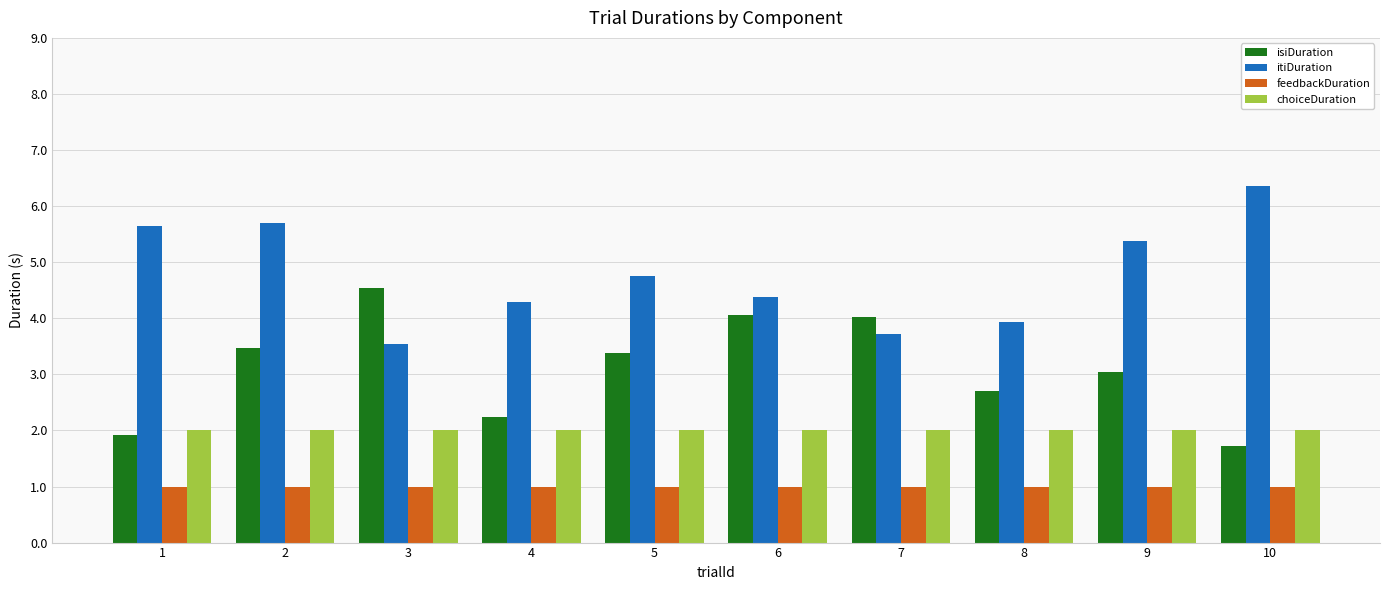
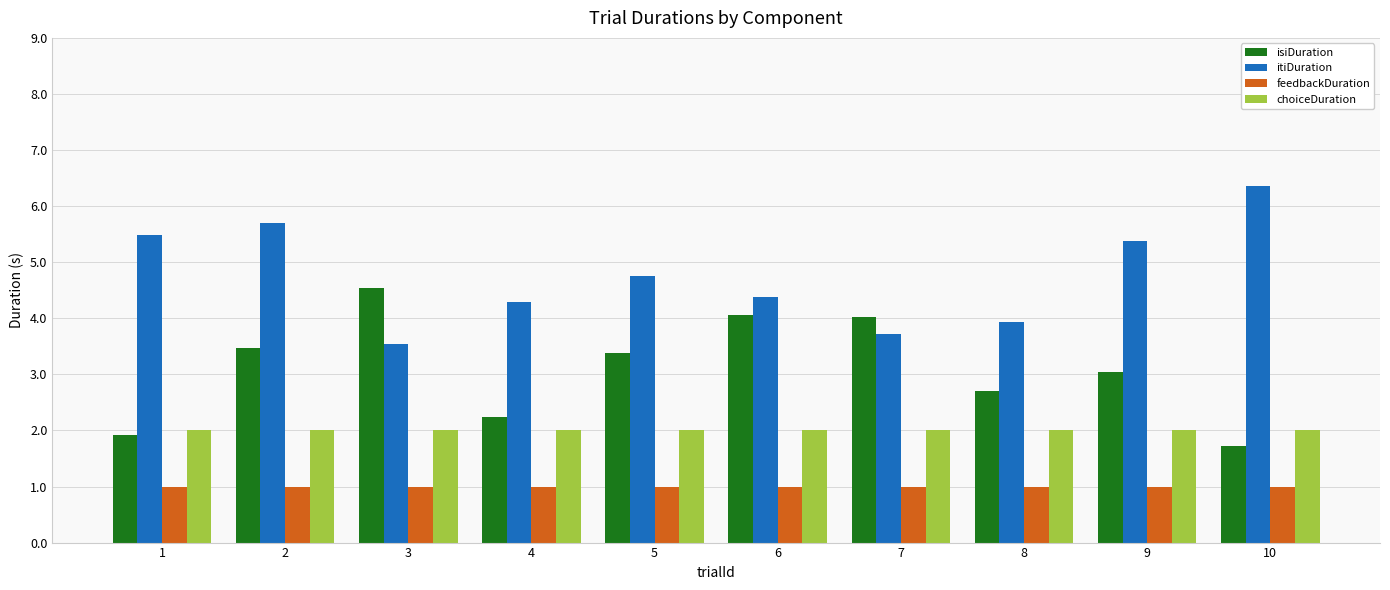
  {
    "isiDuration": {
      "1": 1.9,
      "2": 3.5,
      "3": 4.5,
      "4": 2.2,
      "5": 3.4,
      "6": 4.1,
      "7": 4.0,
      "8": 2.7,
      "9": 3.0,
      "10": 1.7
    },
    "itiDuration": {
-     "1": 5.6,
+     "1": 5.5,
      "2": 5.7,
      "3": 3.5,
      "4": 4.3,
      "5": 4.8,
      "6": 4.4,
      "7": 3.7,
      "8": 3.9,
      "9": 5.4,
      "10": 6.4
    },
    "feedbackDuration": {
      "1": 1.0,
      "2": 1.0,
      "3": 1.0,
      "4": 1.0,
      "5": 1.0,
      "6": 1.0,
      "7": 1.0,
      "8": 1.0,
      "9": 1.0,
      "10": 1.0
    },
    "choiceDuration": {
      "1": 2.0,
      "2": 2.0,
      "3": 2.0,
      "4": 2.0,
      "5": 2.0,
      "6": 2.0,
      "7": 2.0,
      "8": 2.0,
      "9": 2.0,
      "10": 2.0
    }
  }
